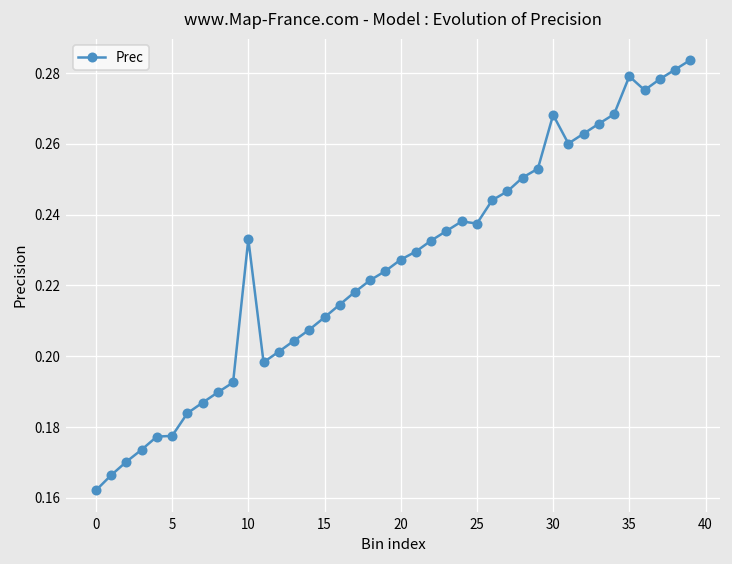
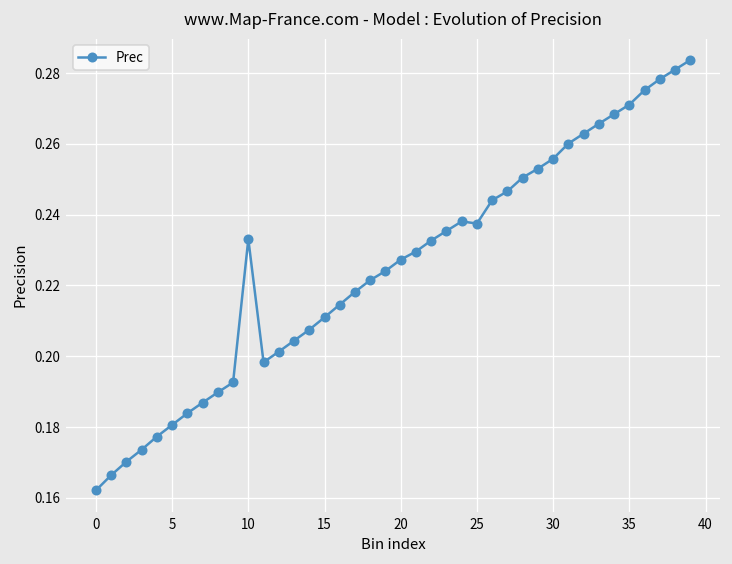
  {
    "0": 0.162,
-   "5": 0.178,
+   "5": 0.181,
    "10": 0.233,
    "15": 0.211,
    "20": 0.227,
    "25": 0.238,
-   "30": 0.268,
-   "35": 0.279
+   "30": 0.256,
+   "35": 0.271
  }
